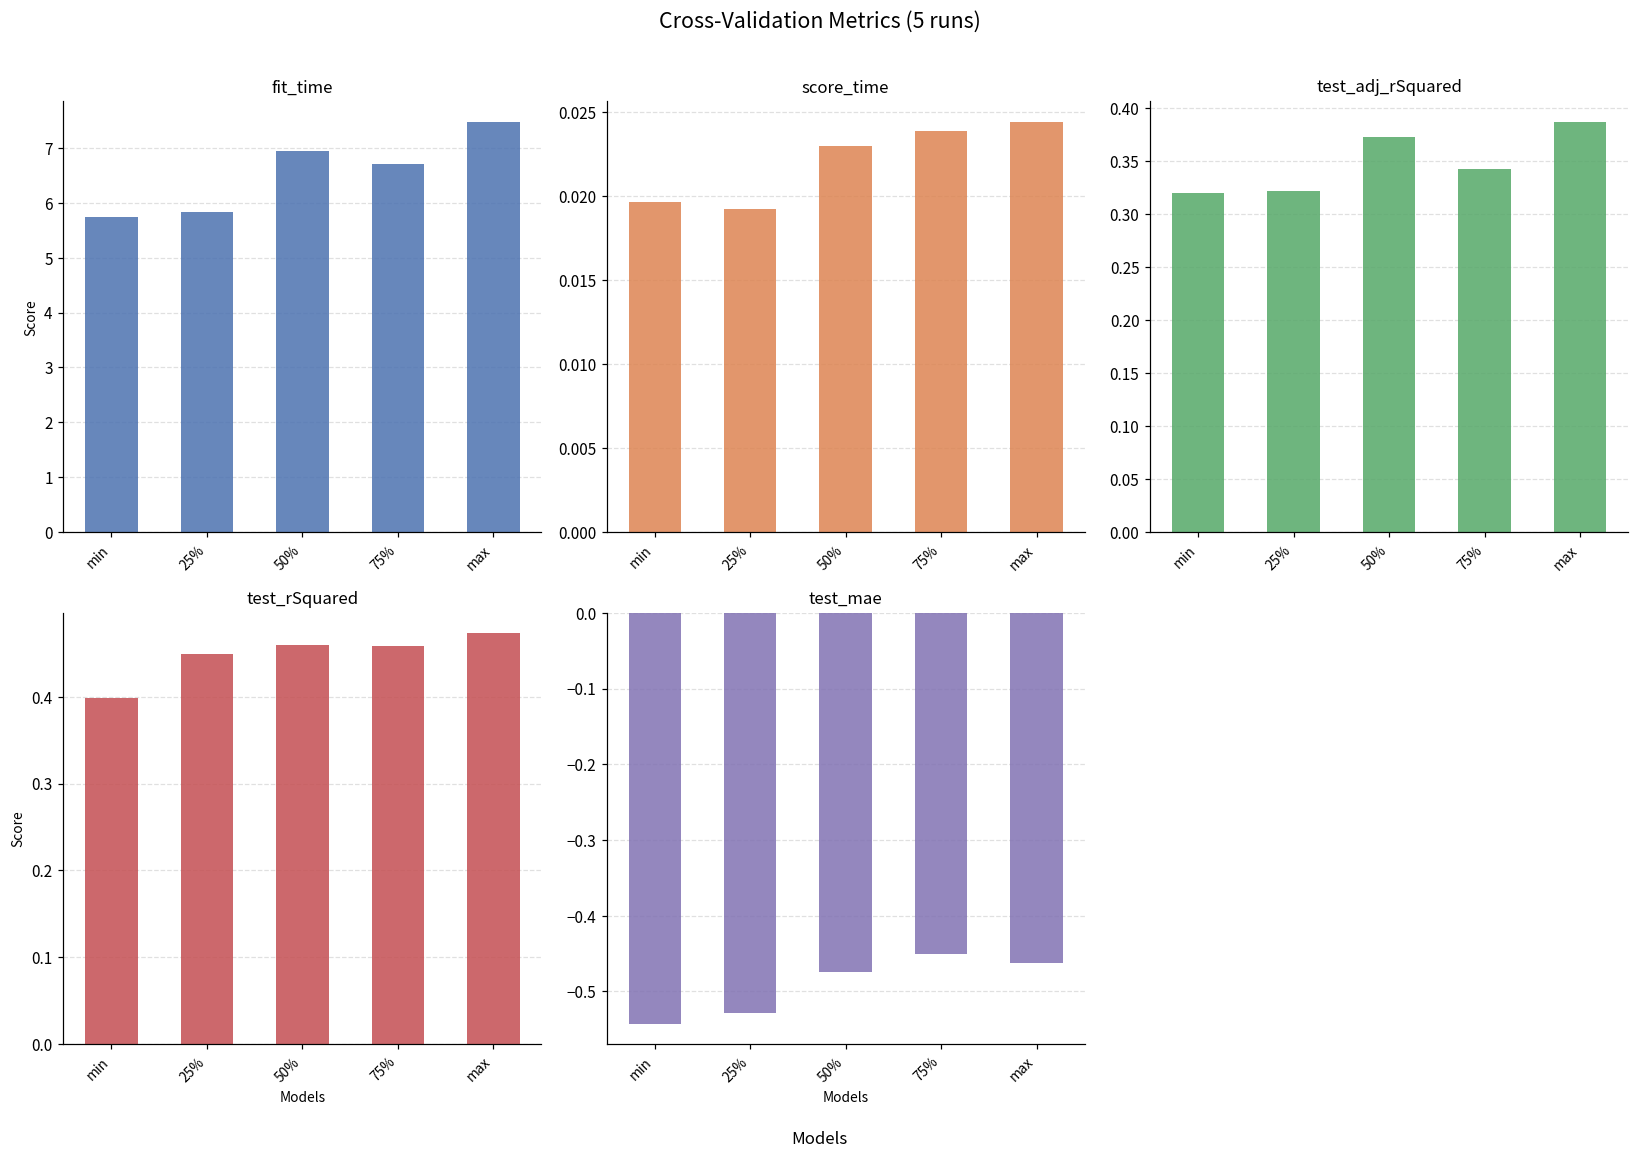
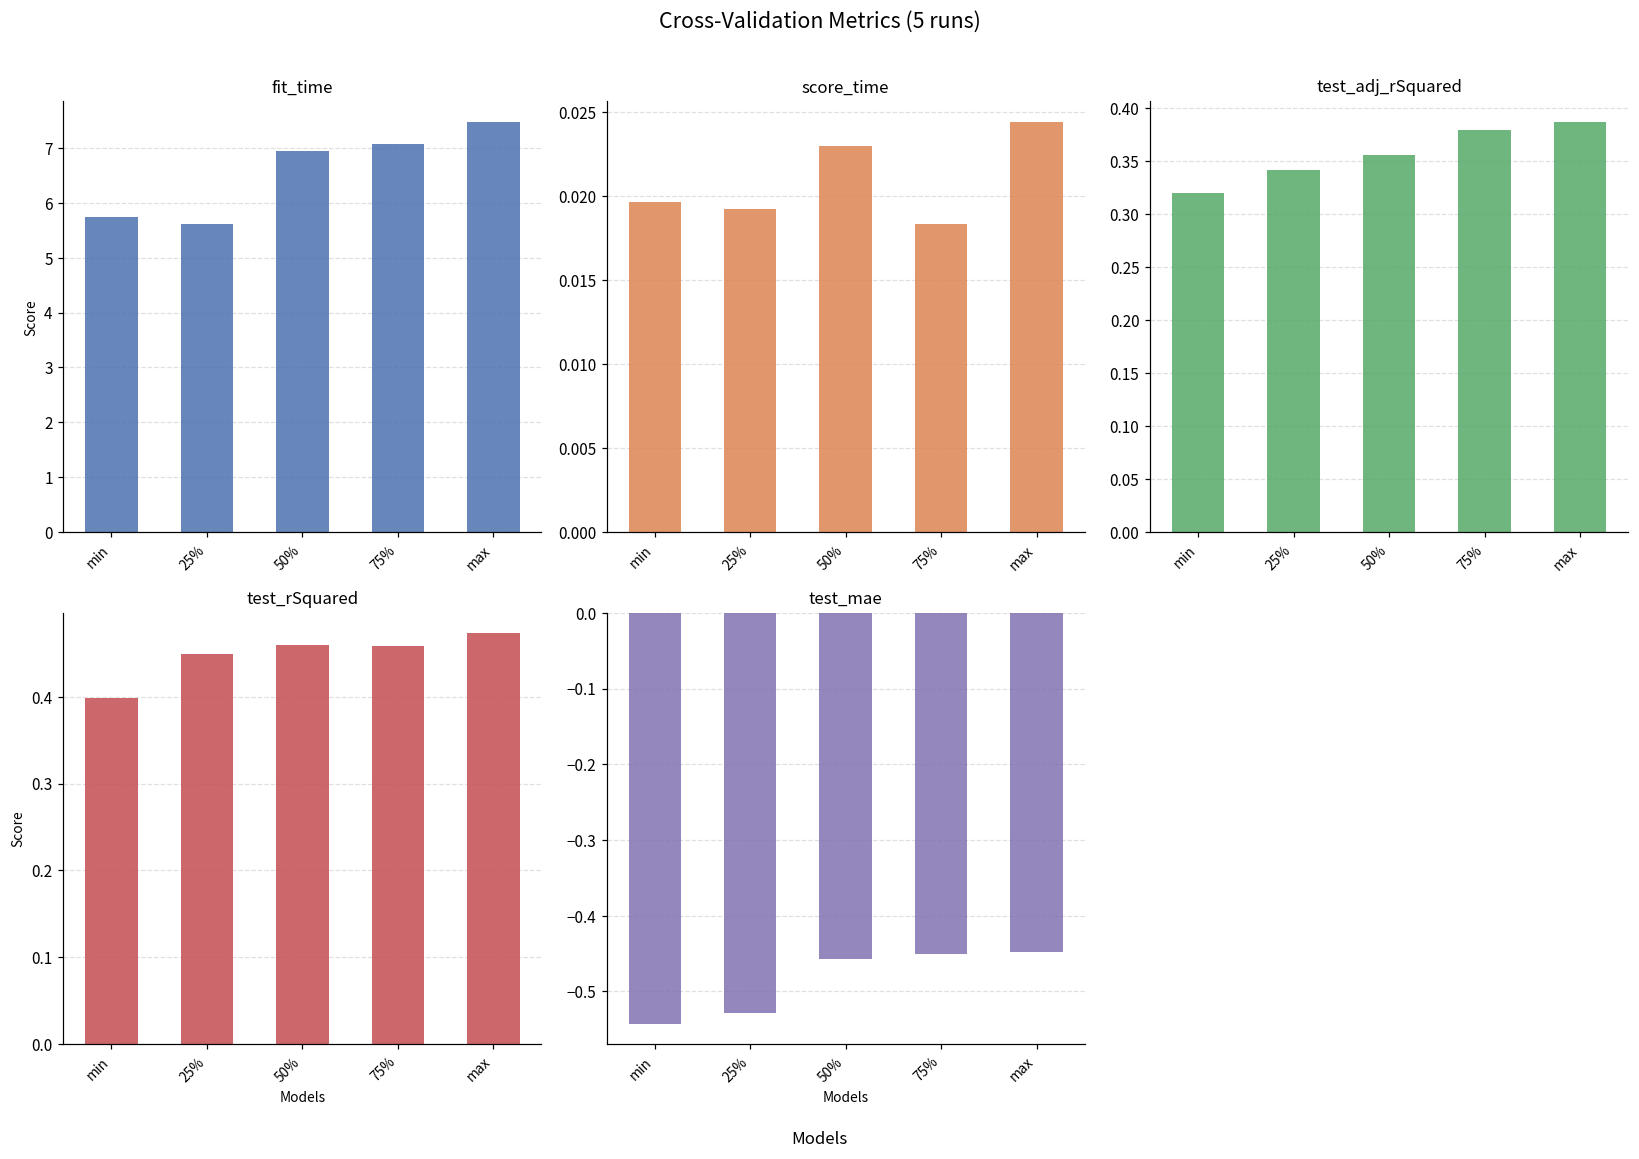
  {
    "fit_time": {
      "min": 5.7,
-     "25%": 5.8,
+     "25%": 5.6,
      "50%": 6.9,
-     "75%": 6.7,
+     "75%": 7.1,
      "max": 7.5
    },
    "score_time": {
      "min": 0.0196,
      "25%": 0.0192,
      "50%": 0.0230,
-     "75%": 0.0239,
+     "75%": 0.0183,
      "max": 0.0244
    },
    "test_adj_rSquared": {
      "min": 0.32,
-     "25%": 0.32,
-     "50%": 0.37,
-     "75%": 0.34,
+     "25%": 0.34,
+     "50%": 0.36,
+     "75%": 0.38,
      "max": 0.39
    },
    "test_rSquared": {
      "min": 0.40,
      "25%": 0.45,
      "50%": 0.46,
      "75%": 0.46,
      "max": 0.47
    },
    "test_mae": {
      "min": -0.54,
      "25%": -0.53,
-     "50%": -0.47,
+     "50%": -0.46,
      "75%": -0.45,
-     "max": -0.46
+     "max": -0.45
    }
  }
